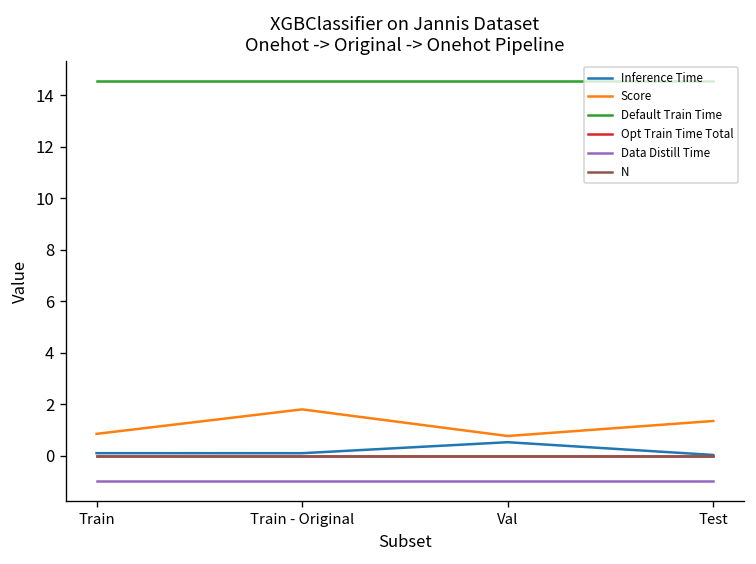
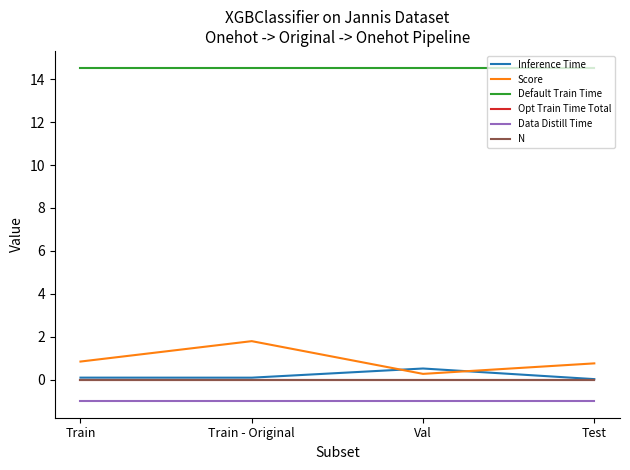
  {
    "Inference Time": {
      "Val": 0.5
    },
    "Score": {
      "Train": 0.8,
      "Train - Original": 1.8,
-     "Val": 0.8,
-     "Test": 1.3
+     "Val": 0.3,
+     "Test": 0.8
    },
    "Default Train Time": {
      "Train": 14.5,
      "Train - Original": 14.5,
      "Val": 14.5
    },
    "N": {
      "Val": 0.0
    },
    "Data Distill Time": {
      "Train": -1.0,
      "Train - Original": -1.0,
      "Val": -1.0,
      "Test": -1.0
    }
  }
